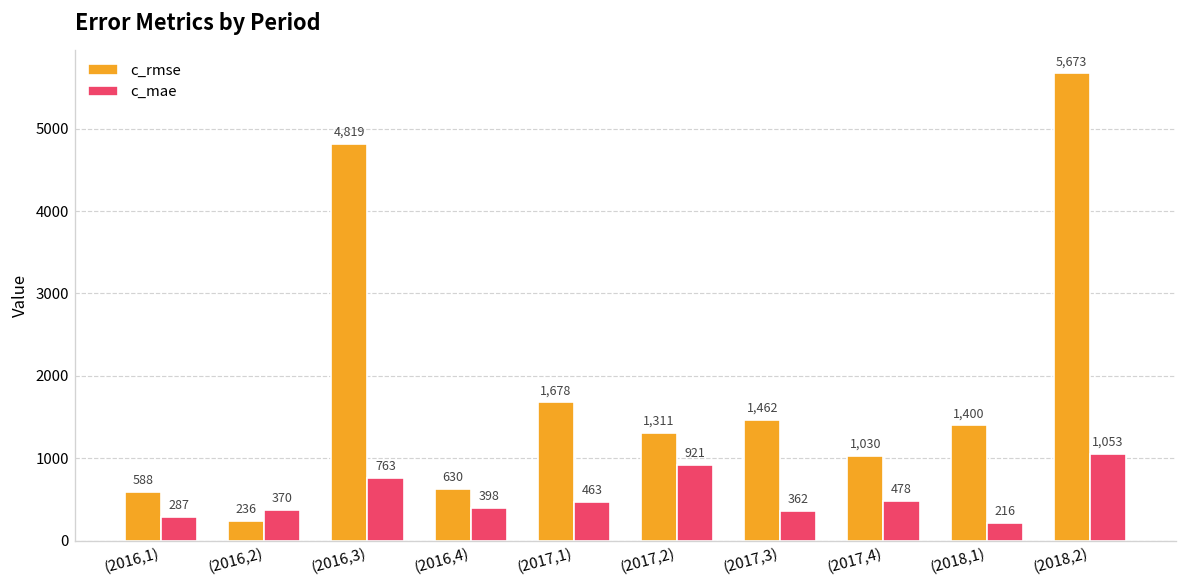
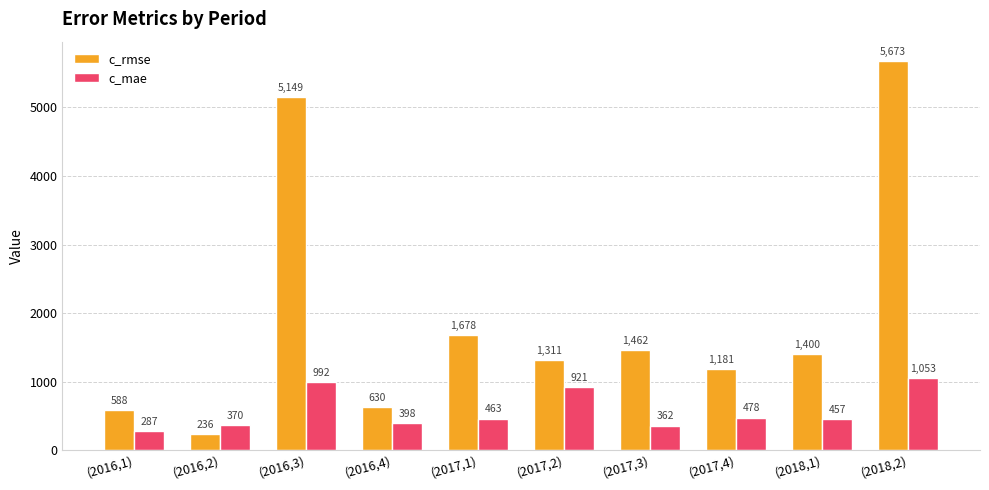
  {
    "c_rmse": {
      "(2016,1)": "588",
      "(2016,2)": "236",
-     "(2016,3)": "4,819",
+     "(2016,3)": "5,149",
      "(2016,4)": "630",
      "(2017,1)": "1,678",
      "(2017,2)": "1,311",
      "(2017,3)": "1,462",
-     "(2017,4)": "1,030",
+     "(2017,4)": "1,181",
      "(2018,1)": "1,400",
      "(2018,2)": "5,673"
    },
    "c_mae": {
      "(2016,1)": "287",
      "(2016,2)": "370",
-     "(2016,3)": "763",
+     "(2016,3)": "992",
      "(2016,4)": "398",
      "(2017,1)": "463",
      "(2017,2)": "921",
      "(2017,3)": "362",
      "(2017,4)": "478",
-     "(2018,1)": "216",
+     "(2018,1)": "457",
      "(2018,2)": "1,053"
    }
  }
